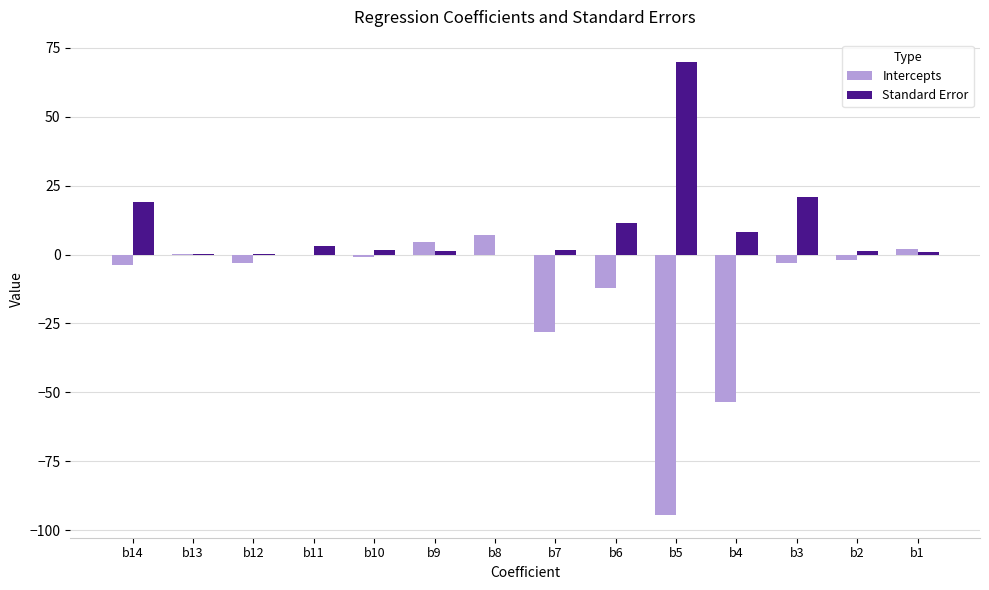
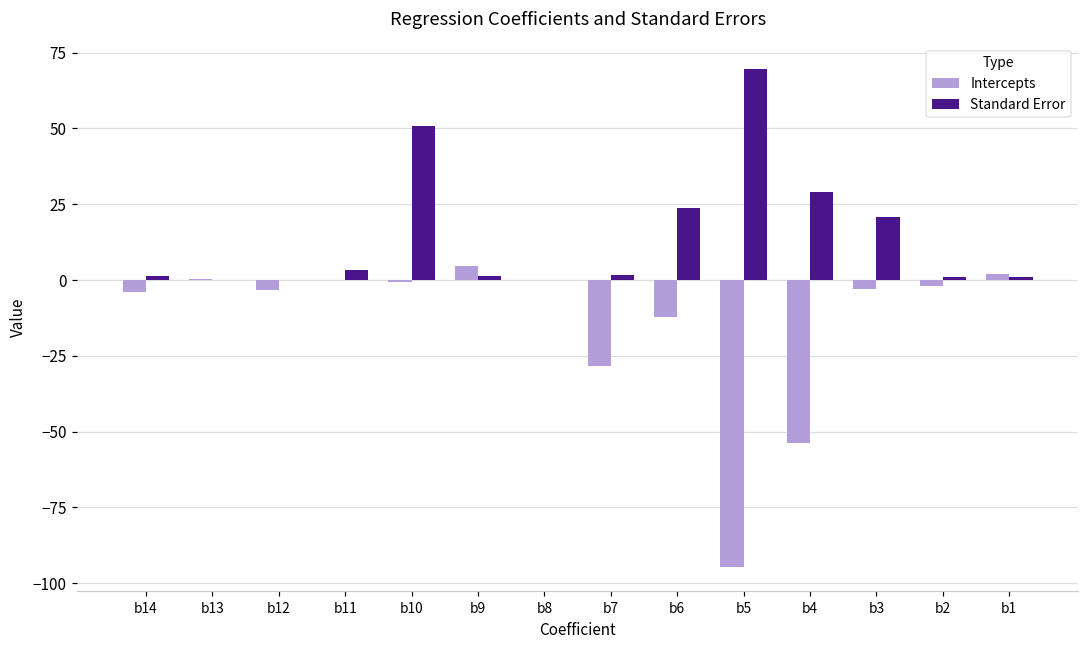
  {
    "Intercepts": {
      "b14": -4,
      "b12": -3,
      "b9": 5,
-     "b8": 7,
+     "b8": 0,
      "b7": -28,
      "b6": -12,
      "b5": -95,
      "b4": -54,
      "b3": -3,
      "b2": -2,
      "b1": 2
    },
    "Standard Error": {
-     "b14": 19,
+     "b14": 1,
      "b11": 3,
-     "b10": 2,
+     "b10": 51,
      "b9": 1,
      "b7": 2,
-     "b6": 11,
+     "b6": 24,
      "b5": 70,
-     "b4": 8,
+     "b4": 29,
      "b3": 21,
      "b2": 1,
      "b1": 1
    }
  }
